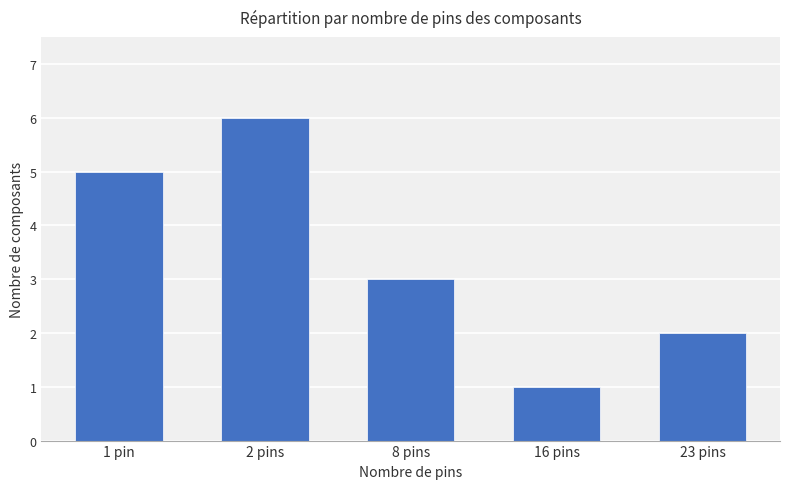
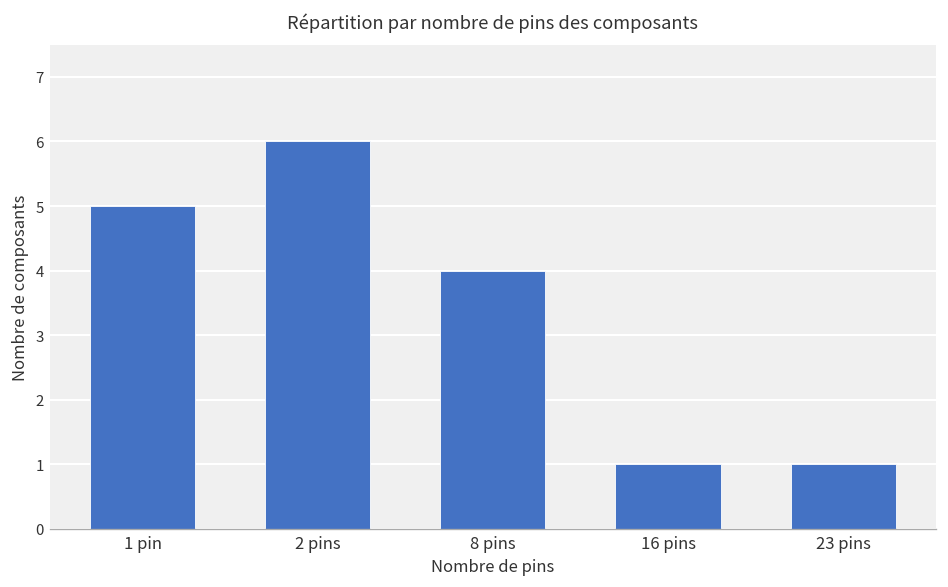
  {
    "1 pin": 5,
    "2 pins": 6,
-   "8 pins": 3,
+   "8 pins": 4,
    "16 pins": 1,
-   "23 pins": 2
+   "23 pins": 1
  }
